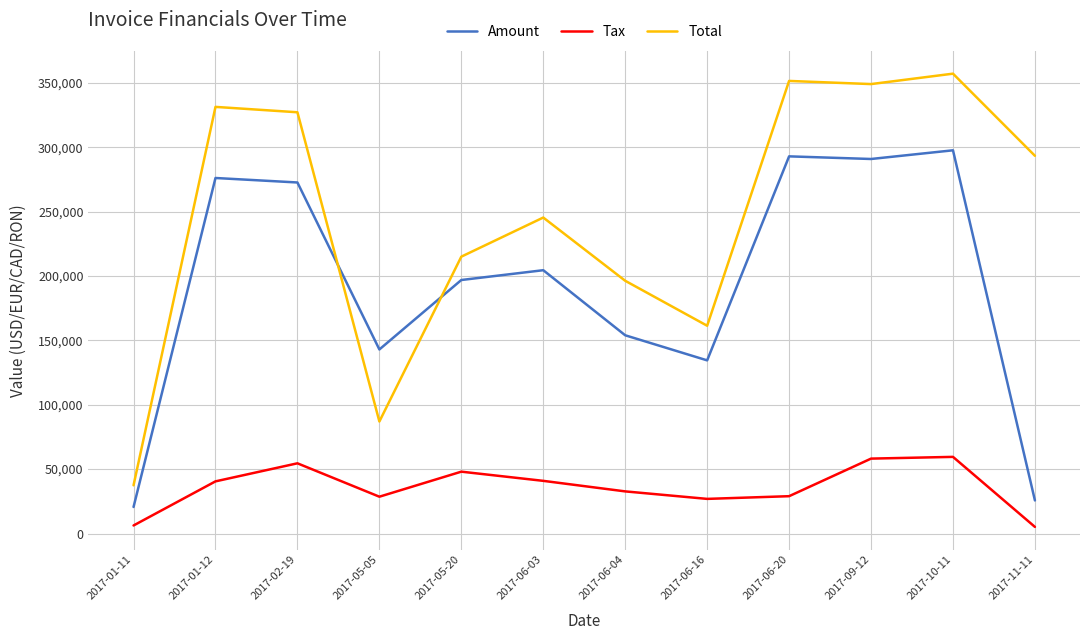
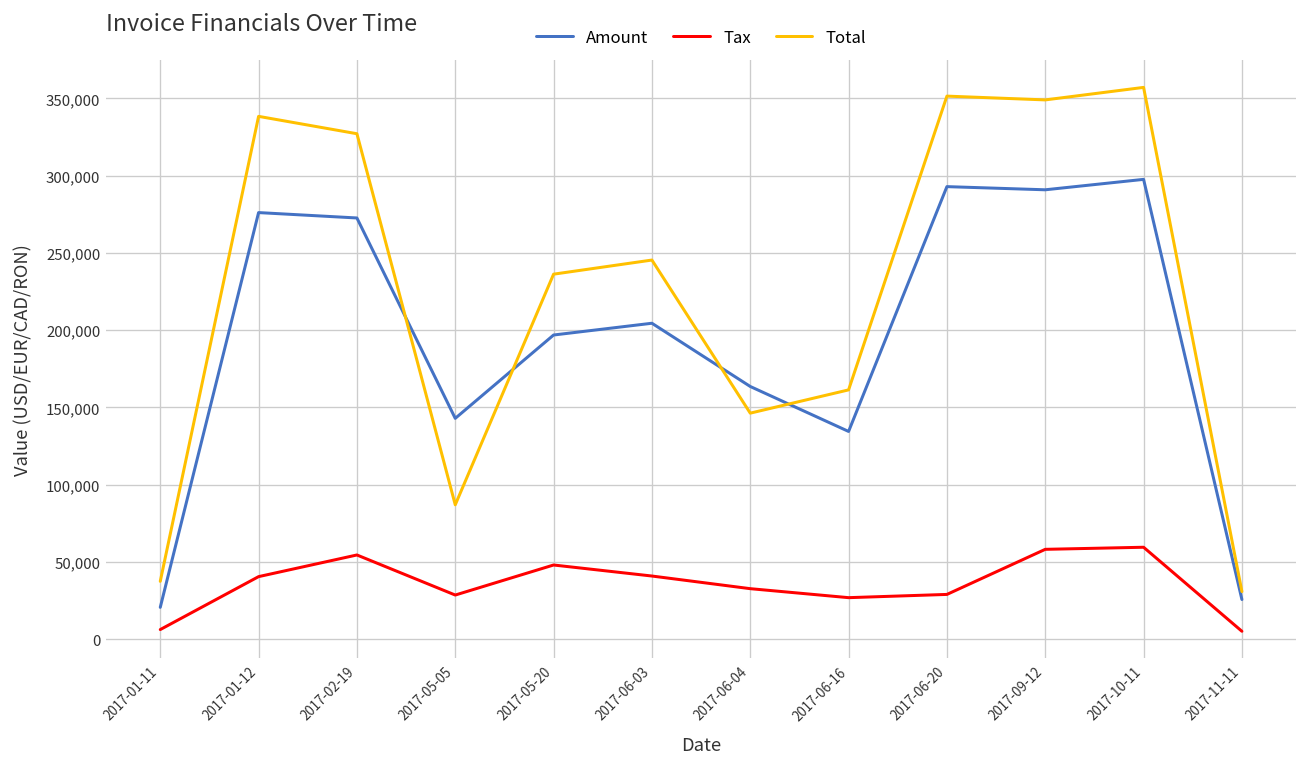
  {
    "Amount": {
      "2017-01-11": "21,000",
      "2017-01-12": "276,000",
      "2017-02-19": "273,000",
      "2017-05-05": "143,000",
      "2017-05-20": "197,000",
      "2017-06-03": "204,000",
-     "2017-06-04": "154,000",
+     "2017-06-04": "164,000",
      "2017-06-16": "134,000",
      "2017-06-20": "293,000",
      "2017-09-12": "291,000",
      "2017-10-11": "298,000",
      "2017-11-11": "26,000"
    },
    "Tax": {
      "2017-01-11": "6,000",
      "2017-01-12": "41,000",
      "2017-02-19": "55,000",
      "2017-05-05": "29,000",
      "2017-05-20": "48,000",
      "2017-06-03": "41,000",
      "2017-06-04": "33,000",
      "2017-06-16": "27,000",
      "2017-06-20": "29,000",
      "2017-09-12": "58,000",
      "2017-10-11": "60,000",
      "2017-11-11": "5,000"
    },
    "Total": {
      "2017-01-11": "37,000",
-     "2017-01-12": "331,000",
+     "2017-01-12": "338,000",
      "2017-02-19": "327,000",
      "2017-05-05": "87,000",
-     "2017-05-20": "215,000",
+     "2017-05-20": "236,000",
      "2017-06-03": "245,000",
-     "2017-06-04": "196,000",
+     "2017-06-04": "146,000",
      "2017-06-16": "161,000",
      "2017-06-20": "351,000",
      "2017-09-12": "349,000",
      "2017-10-11": "357,000",
-     "2017-11-11": "293,000"
+     "2017-11-11": "31,000"
    }
  }
